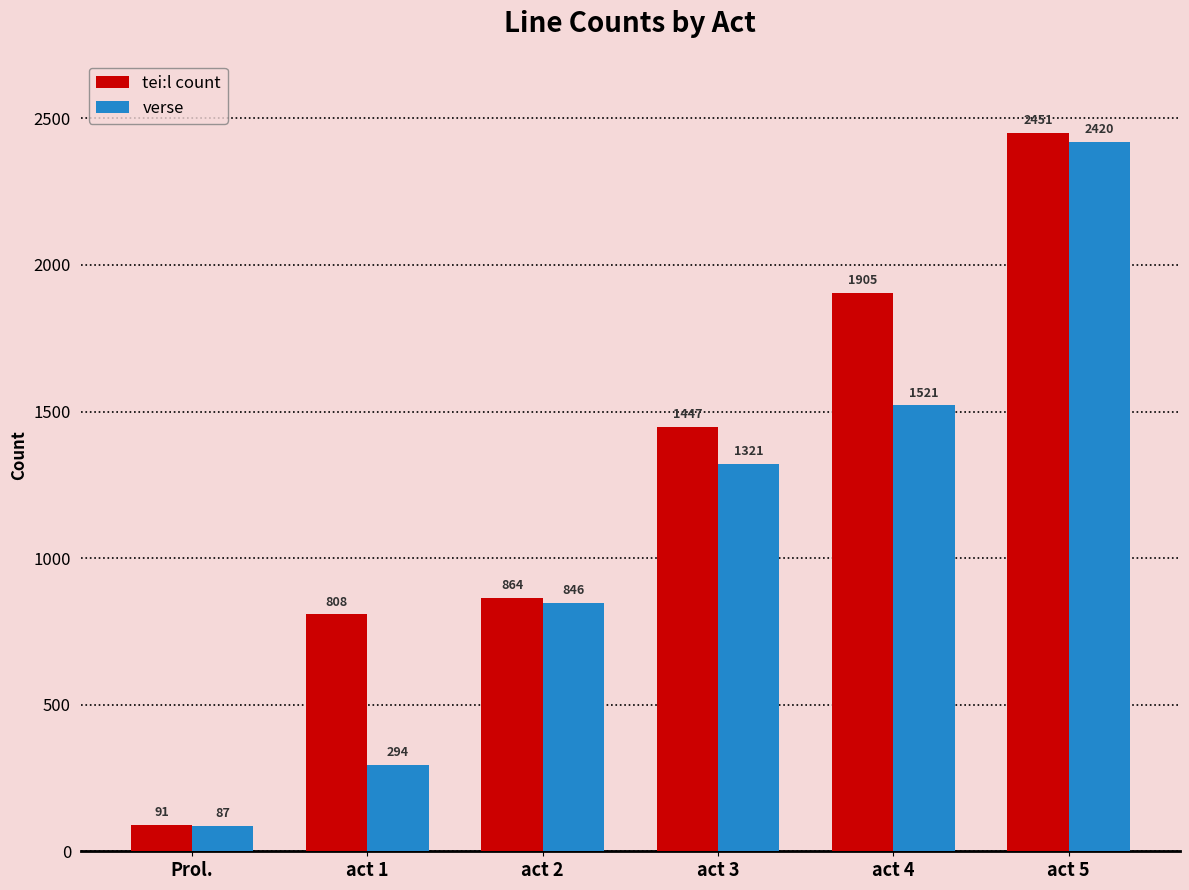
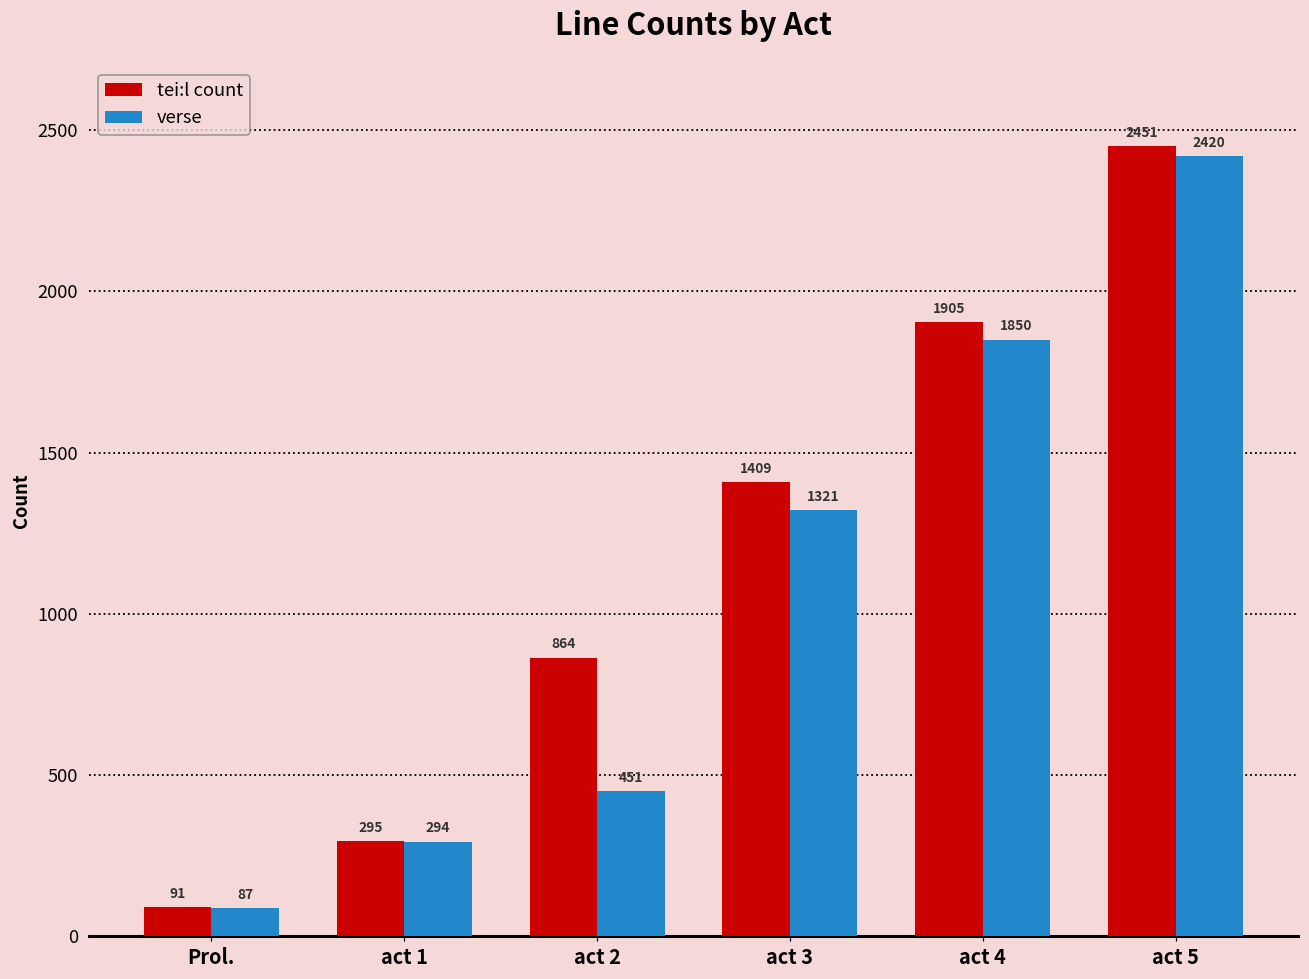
  {
    "tei:l count": {
      "Prol.": 91,
-     "act 1": 808,
+     "act 1": 295,
      "act 2": 864,
-     "act 3": 1447,
+     "act 3": 1409,
      "act 4": 1905,
      "act 5": 2451
    },
    "verse": {
      "Prol.": 87,
      "act 1": 294,
-     "act 2": 846,
+     "act 2": 451,
      "act 3": 1321,
-     "act 4": 1521,
+     "act 4": 1850,
      "act 5": 2420
    }
  }
